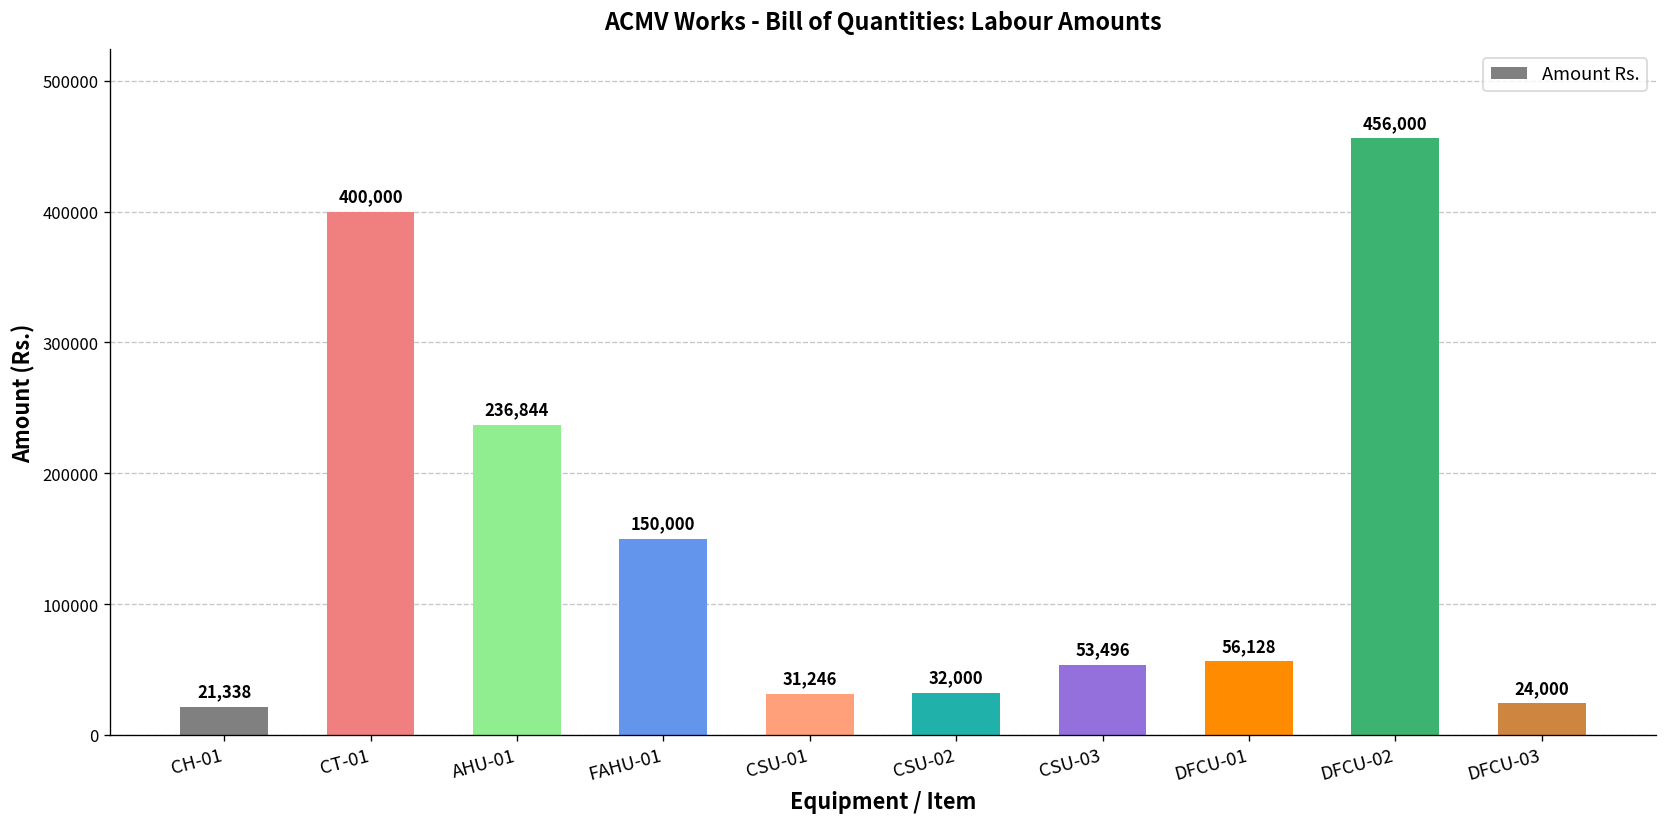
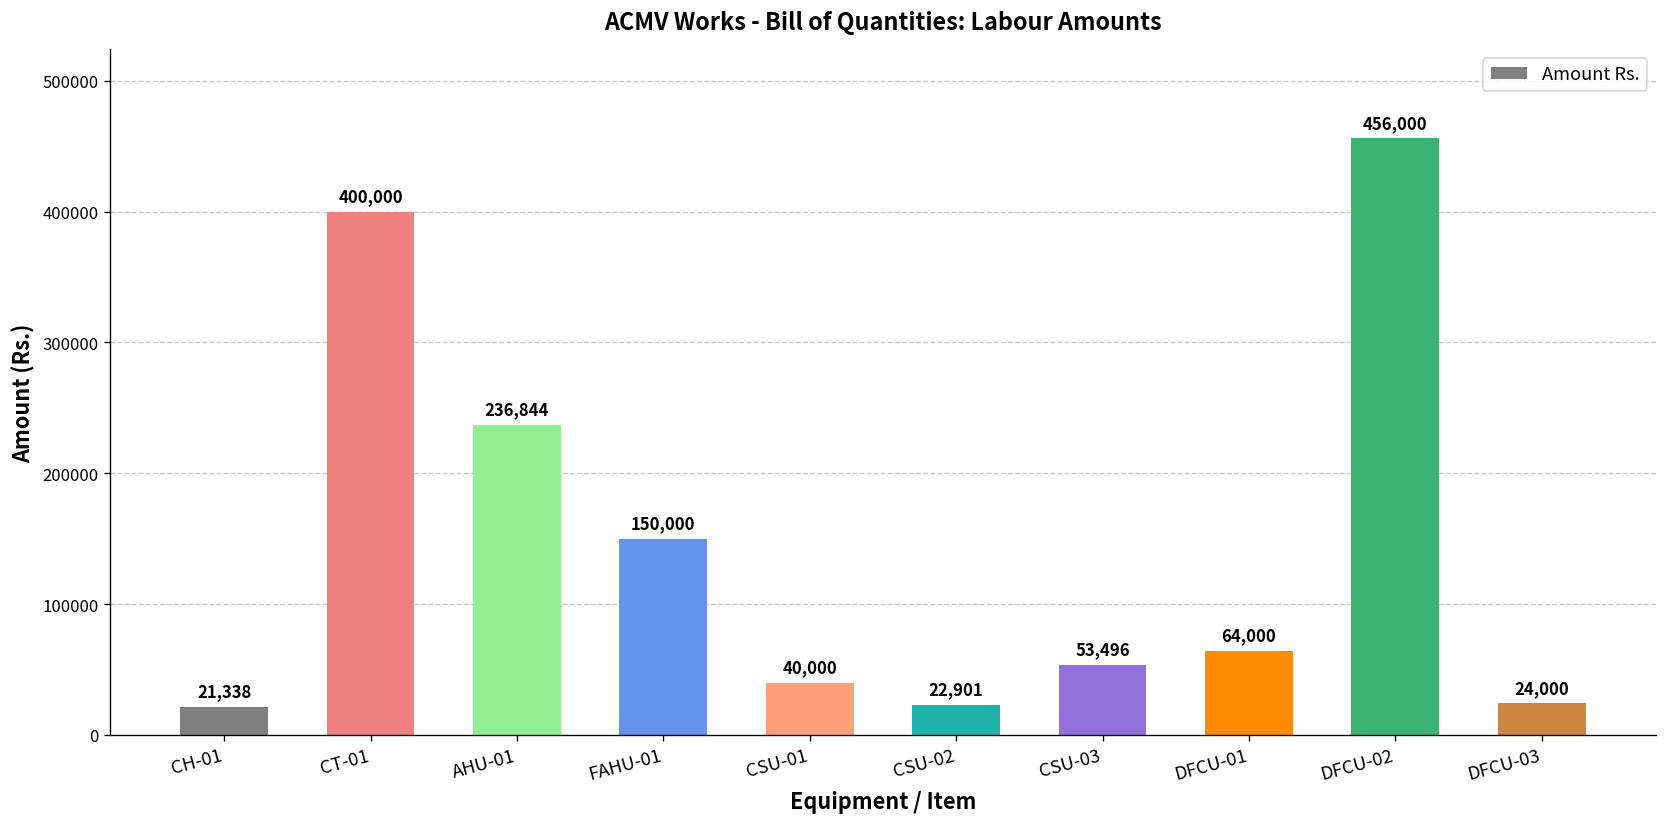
  {
    "CH-01": "21,338",
    "CT-01": "400,000",
    "AHU-01": "236,844",
    "FAHU-01": "150,000",
-   "CSU-01": "31,246",
-   "CSU-02": "32,000",
+   "CSU-01": "40,000",
+   "CSU-02": "22,901",
    "CSU-03": "53,496",
-   "DFCU-01": "56,128",
+   "DFCU-01": "64,000",
    "DFCU-02": "456,000",
    "DFCU-03": "24,000"
  }
